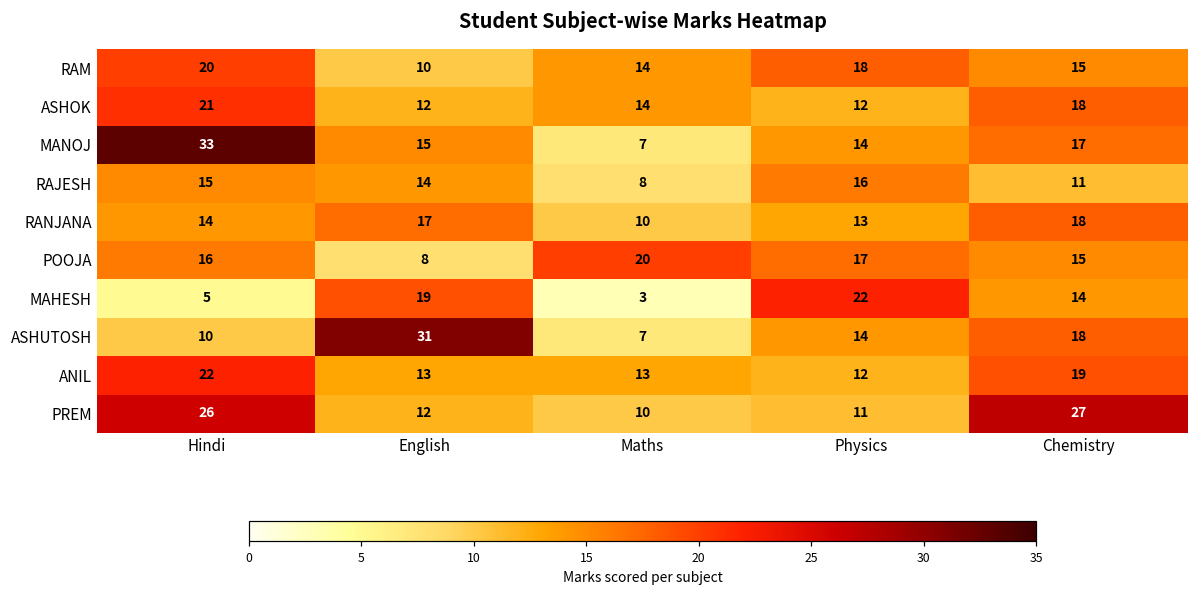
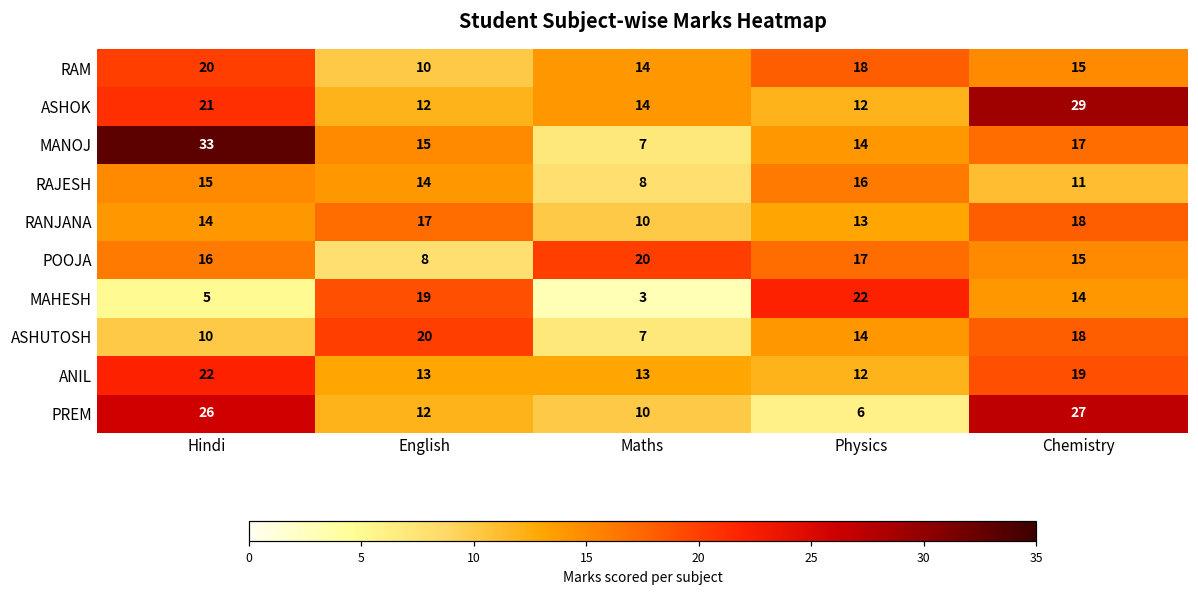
  {
    "RAM": {
      "Hindi": 20,
      "English": 10,
      "Maths": 14,
      "Physics": 18,
      "Chemistry": 15
    },
    "ASHOK": {
      "Hindi": 21,
      "English": 12,
      "Maths": 14,
      "Physics": 12,
-     "Chemistry": 18
+     "Chemistry": 29
    },
    "MANOJ": {
      "Hindi": 33,
      "English": 15,
      "Maths": 7,
      "Physics": 14,
      "Chemistry": 17
    },
    "RAJESH": {
      "Hindi": 15,
      "English": 14,
      "Maths": 8,
      "Physics": 16,
      "Chemistry": 11
    },
    "RANJANA": {
      "Hindi": 14,
      "English": 17,
      "Maths": 10,
      "Physics": 13,
      "Chemistry": 18
    },
    "POOJA": {
      "Hindi": 16,
      "English": 8,
      "Maths": 20,
      "Physics": 17,
      "Chemistry": 15
    },
    "MAHESH": {
      "Hindi": 5,
      "English": 19,
      "Maths": 3,
      "Physics": 22,
      "Chemistry": 14
    },
    "ASHUTOSH": {
      "Hindi": 10,
-     "English": 31,
+     "English": 20,
      "Maths": 7,
      "Physics": 14,
      "Chemistry": 18
    },
    "ANIL": {
      "Hindi": 22,
      "English": 13,
      "Maths": 13,
      "Physics": 12,
      "Chemistry": 19
    },
    "PREM": {
      "Hindi": 26,
      "English": 12,
      "Maths": 10,
-     "Physics": 11,
+     "Physics": 6,
      "Chemistry": 27
    }
  }
